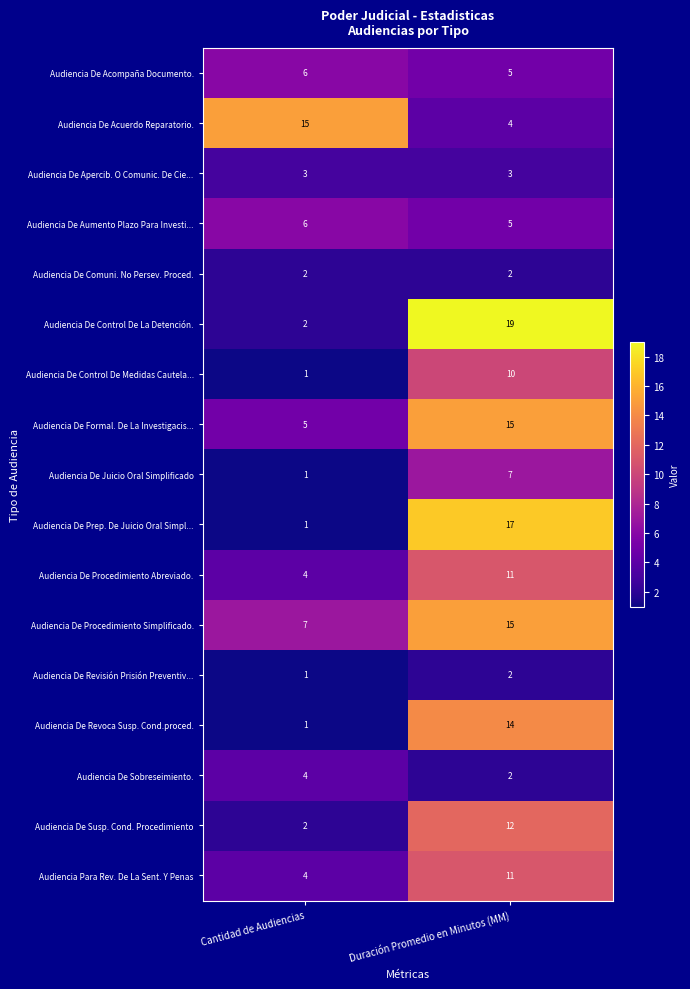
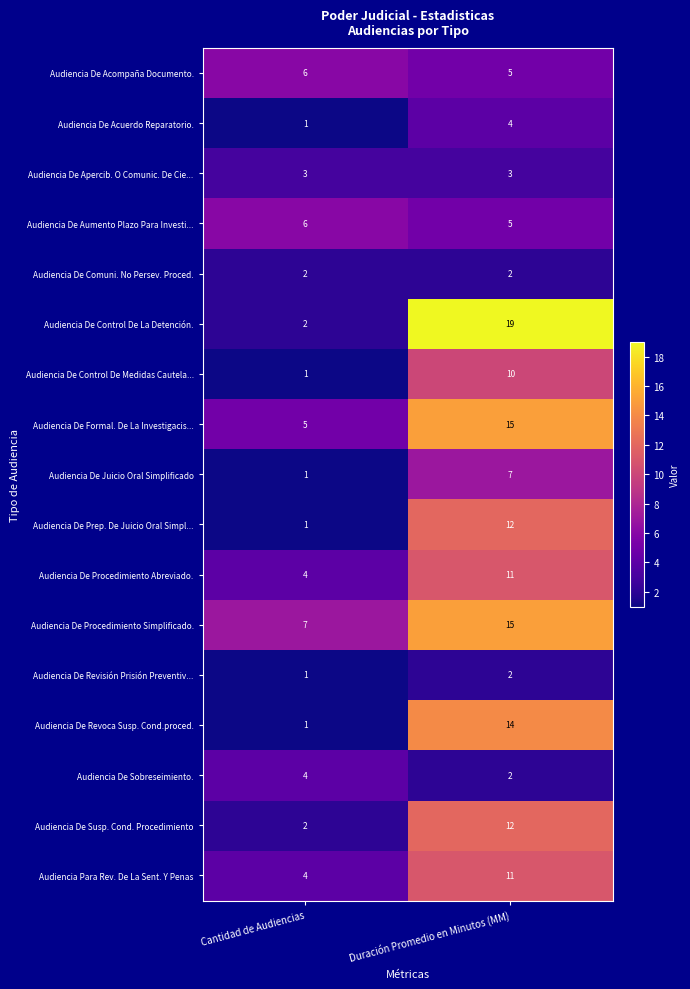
  {
    "Audiencia De Acompaña Documento.": {
      "Cantidad de Audiencias": 6,
      "Duración Promedio en Minutos (MM)": 5
    },
    "Audiencia De Acuerdo Reparatorio.": {
-     "Cantidad de Audiencias": 15,
+     "Cantidad de Audiencias": 1,
      "Duración Promedio en Minutos (MM)": 4
    },
    "Audiencia De Apercib. O Comunic. De Cie...": {
      "Cantidad de Audiencias": 3,
      "Duración Promedio en Minutos (MM)": 3
    },
    "Audiencia De Aumento Plazo Para Investi...": {
      "Cantidad de Audiencias": 6,
      "Duración Promedio en Minutos (MM)": 5
    },
    "Audiencia De Comuni. No Persev. Proced.": {
      "Cantidad de Audiencias": 2,
      "Duración Promedio en Minutos (MM)": 2
    },
    "Audiencia De Control De La Detención.": {
      "Cantidad de Audiencias": 2,
      "Duración Promedio en Minutos (MM)": 19
    },
    "Audiencia De Control De Medidas Cautela...": {
      "Cantidad de Audiencias": 1,
      "Duración Promedio en Minutos (MM)": 10
    },
    "Audiencia De Formal. De La Investigacis...": {
      "Cantidad de Audiencias": 5,
      "Duración Promedio en Minutos (MM)": 15
    },
    "Audiencia De Juicio Oral Simplificado": {
      "Cantidad de Audiencias": 1,
      "Duración Promedio en Minutos (MM)": 7
    },
    "Audiencia De Prep. De Juicio Oral Simpl...": {
      "Cantidad de Audiencias": 1,
-     "Duración Promedio en Minutos (MM)": 17
+     "Duración Promedio en Minutos (MM)": 12
    },
    "Audiencia De Procedimiento Abreviado.": {
      "Cantidad de Audiencias": 4,
      "Duración Promedio en Minutos (MM)": 11
    },
    "Audiencia De Procedimiento Simplificado.": {
      "Cantidad de Audiencias": 7,
      "Duración Promedio en Minutos (MM)": 15
    },
    "Audiencia De Revisión Prisión Preventiv...": {
      "Cantidad de Audiencias": 1,
      "Duración Promedio en Minutos (MM)": 2
    },
    "Audiencia De Revoca Susp. Cond.proced.": {
      "Cantidad de Audiencias": 1,
      "Duración Promedio en Minutos (MM)": 14
    },
    "Audiencia De Sobreseimiento.": {
      "Cantidad de Audiencias": 4,
      "Duración Promedio en Minutos (MM)": 2
    },
    "Audiencia De Susp. Cond. Procedimiento": {
      "Cantidad de Audiencias": 2,
      "Duración Promedio en Minutos (MM)": 12
    },
    "Audiencia Para Rev. De La Sent. Y Penas": {
      "Cantidad de Audiencias": 4,
      "Duración Promedio en Minutos (MM)": 11
    }
  }
